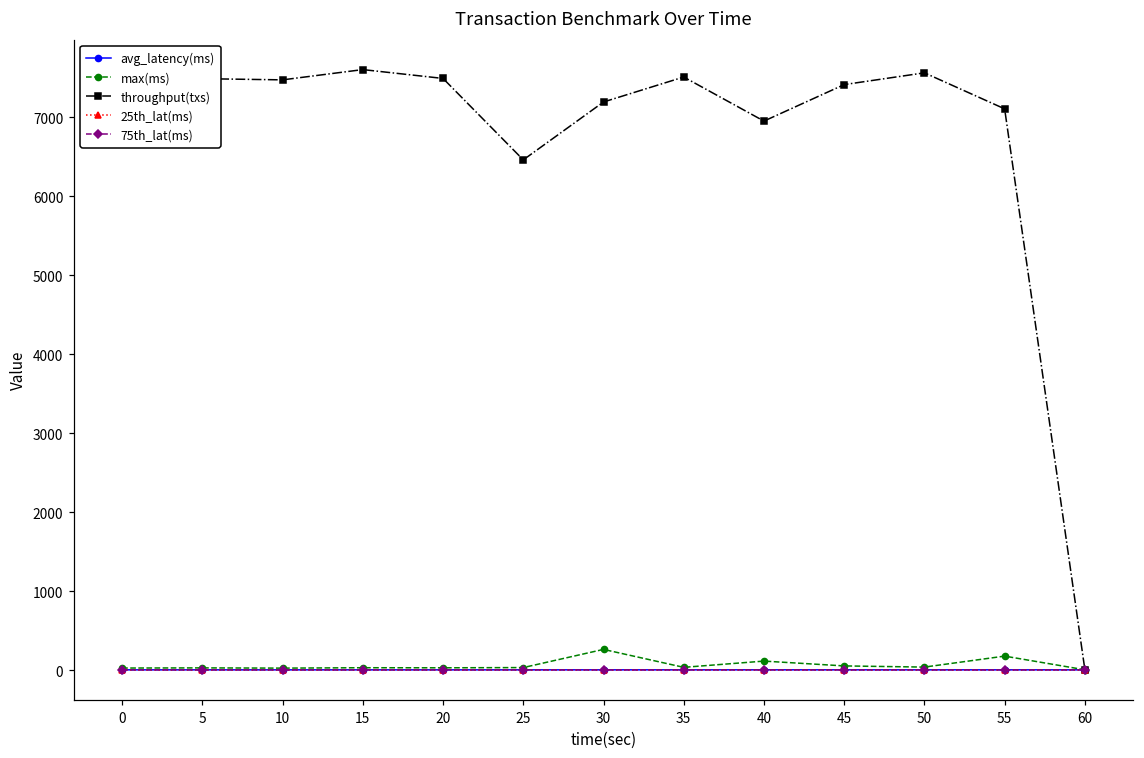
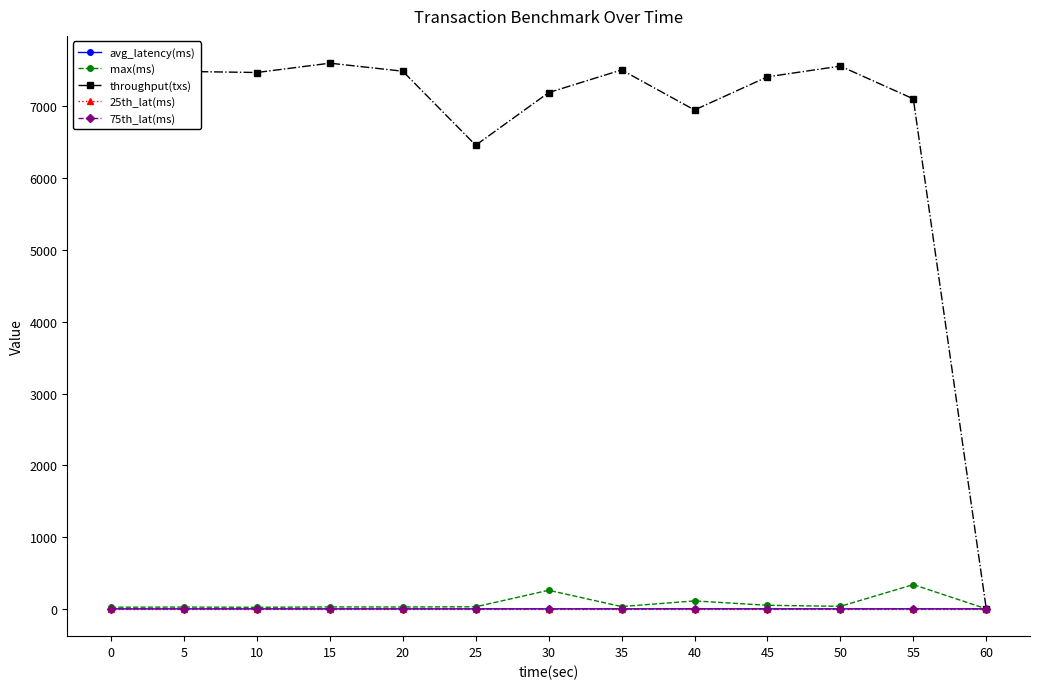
  {
    "75th_lat(ms)": {
      "30": 0,
      "40": 0,
      "45": 0,
      "55": 0
    },
    "max(ms)": {
      "30": 300,
      "40": 100,
      "45": 100,
-     "55": 200
+     "55": 300
    },
    "throughput(txs)": {
      "10": 7500,
      "15": 7600,
      "20": 7500,
      "25": 6500,
      "30": 7200,
      "35": 7500,
      "40": 7000,
      "45": 7400,
      "50": 7600,
      "55": 7100
    }
  }
